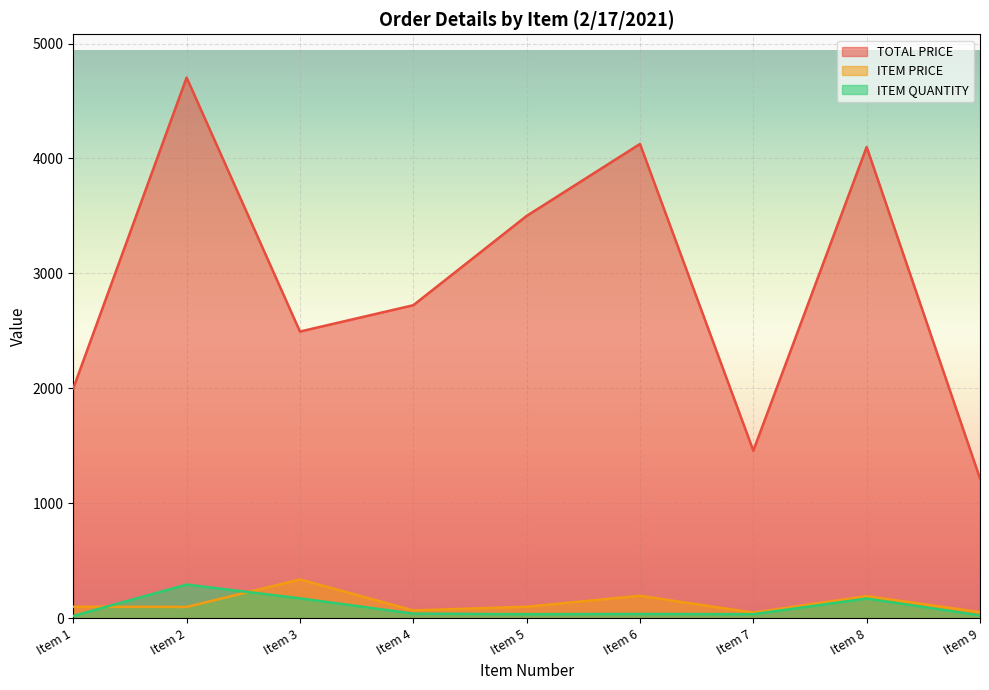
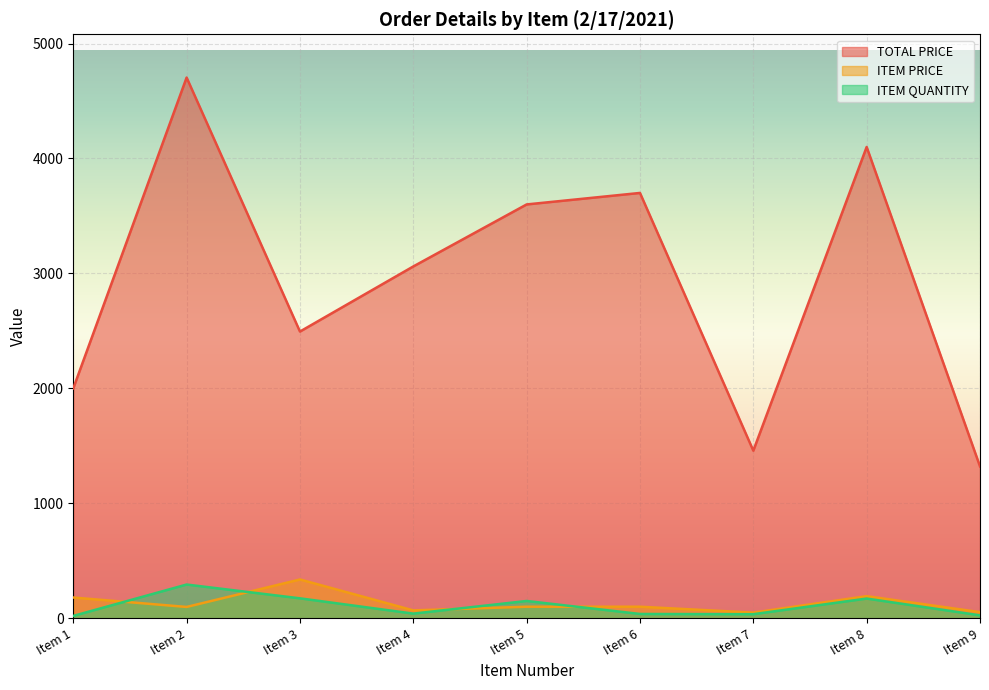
  {
    "TOTAL PRICE": {
      "Item 1": 2000,
      "Item 2": 4700,
      "Item 3": 2490,
-     "Item 4": 2720,
-     "Item 5": 3500,
-     "Item 6": 4130,
+     "Item 4": 3060,
+     "Item 5": 3600,
+     "Item 6": 3700,
      "Item 7": 1460,
      "Item 8": 4100,
-     "Item 9": 1220
+     "Item 9": 1320
    },
    "ITEM PRICE": {
-     "Item 1": 100,
+     "Item 1": 180,
      "Item 2": 100,
      "Item 3": 340,
      "Item 4": 70,
      "Item 5": 100,
-     "Item 6": 200,
+     "Item 6": 100,
      "Item 9": 50
    },
    "ITEM QUANTITY": {
      "Item 1": 20,
      "Item 2": 290,
      "Item 3": 170,
      "Item 4": 40,
-     "Item 5": 40,
+     "Item 5": 150,
      "Item 6": 40,
      "Item 9": 30
    }
  }
